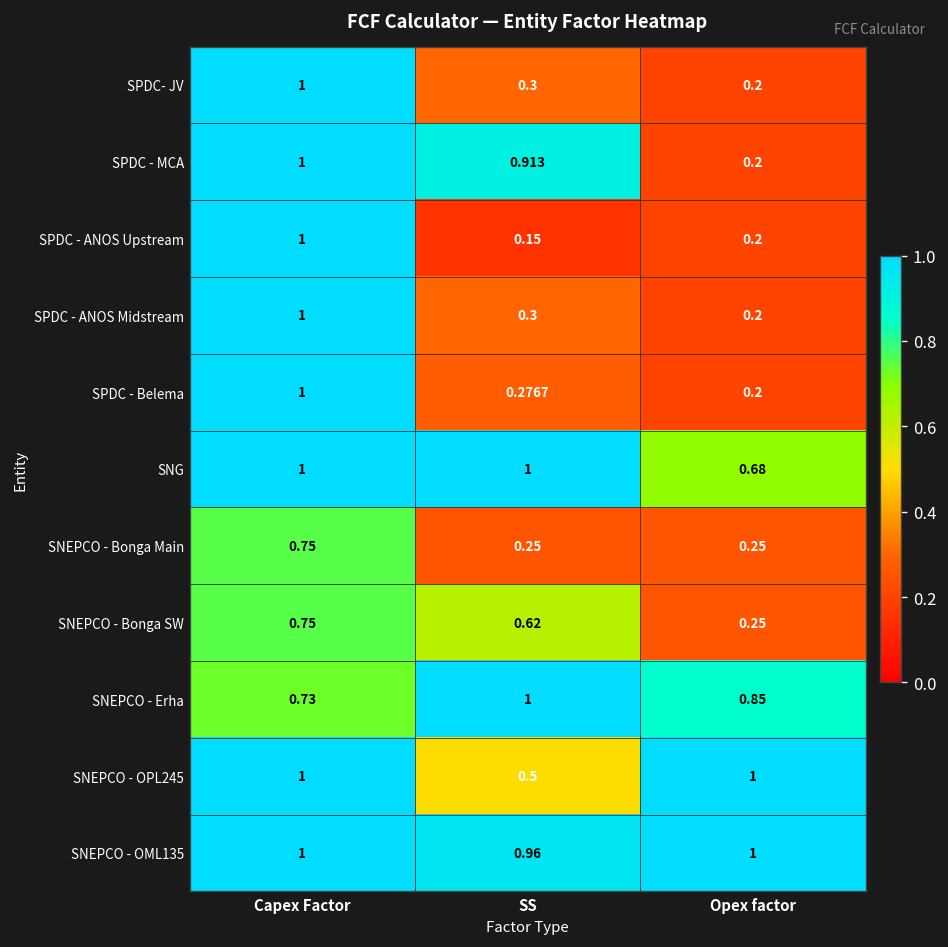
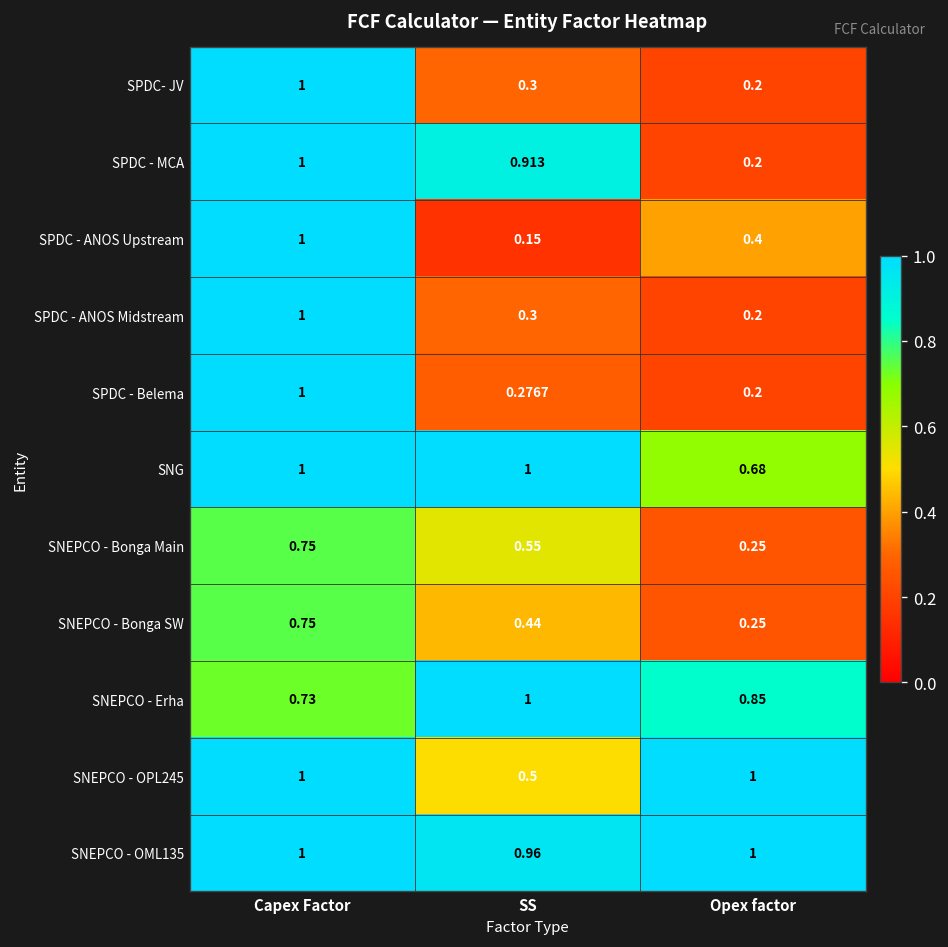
  {
    "SPDC- JV": {
      "Capex Factor": 1,
      "SS": 0.3,
      "Opex factor": 0.2
    },
    "SPDC - MCA": {
      "Capex Factor": 1,
      "SS": 0.913,
      "Opex factor": 0.2
    },
    "SPDC - ANOS Upstream": {
      "Capex Factor": 1,
      "SS": 0.15,
-     "Opex factor": 0.2
+     "Opex factor": 0.4
    },
    "SPDC - ANOS Midstream": {
      "Capex Factor": 1,
      "SS": 0.3,
      "Opex factor": 0.2
    },
    "SPDC - Belema": {
      "Capex Factor": 1,
      "SS": 0.2767,
      "Opex factor": 0.2
    },
    "SNG": {
      "Capex Factor": 1,
      "SS": 1,
      "Opex factor": 0.68
    },
    "SNEPCO - Bonga Main": {
      "Capex Factor": 0.75,
-     "SS": 0.25,
+     "SS": 0.55,
      "Opex factor": 0.25
    },
    "SNEPCO - Bonga SW": {
      "Capex Factor": 0.75,
-     "SS": 0.62,
+     "SS": 0.44,
      "Opex factor": 0.25
    },
    "SNEPCO - Erha": {
      "Capex Factor": 0.73,
      "SS": 1,
      "Opex factor": 0.85
    },
    "SNEPCO - OPL245": {
      "Capex Factor": 1,
      "SS": 0.5,
      "Opex factor": 1
    },
    "SNEPCO - OML135": {
      "Capex Factor": 1,
      "SS": 0.96,
      "Opex factor": 1
    }
  }
